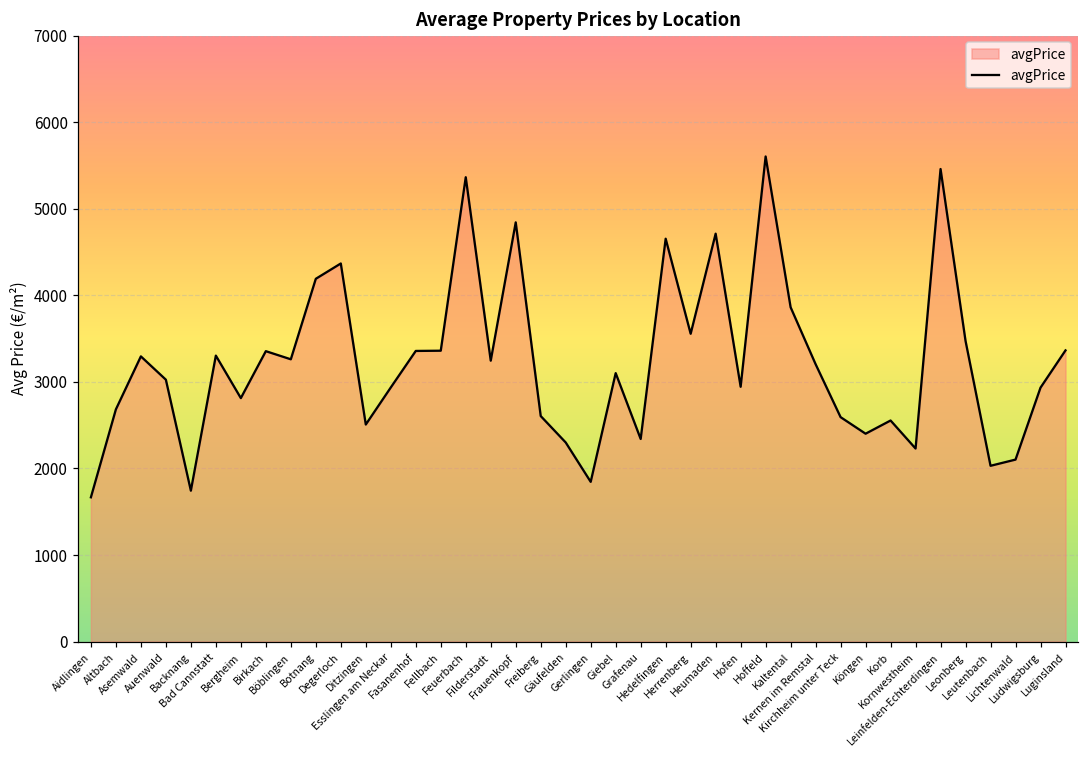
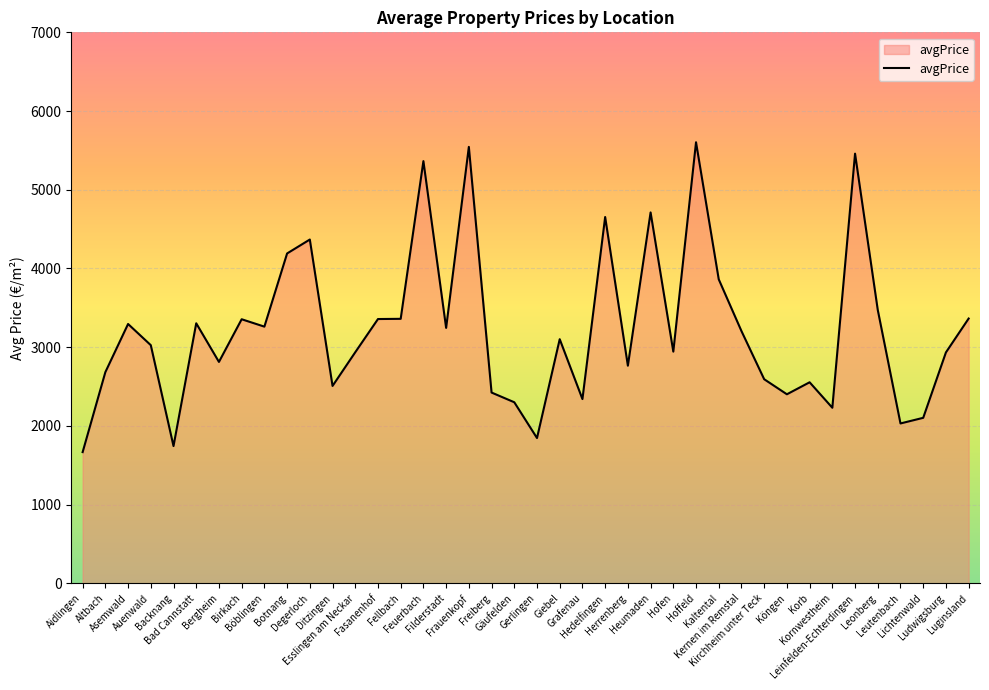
  {
    "Aidlingen": 1700,
    "Altbach": 2700,
    "Asemwald": 3300,
    "Auenwald": 3000,
    "Backnang": 1700,
    "Bad Cannstatt": 3300,
    "Bergheim": 2800,
    "Birkach": 3400,
    "Böblingen": 3300,
    "Botnang": 4200,
    "Degerloch": 4400,
    "Ditzingen": 2500,
    "Esslingen am Neckar": 2900,
    "Fasanenhof": 3400,
    "Fellbach": 3400,
    "Feuerbach": 5400,
    "Filderstadt": 3200,
-   "Frauenkopf": 4800,
-   "Freiberg": 2600,
+   "Frauenkopf": 5500,
+   "Freiberg": 2400,
    "Gäufelden": 2300,
    "Gerlingen": 1800,
    "Giebel": 3100,
    "Grafenau": 2300,
    "Hedelfingen": 4700,
-   "Herrenberg": 3600,
+   "Herrenberg": 2800,
    "Heumaden": 4700,
    "Hofen": 2900,
    "Hoffeld": 5600,
    "Kaltental": 3900,
    "Kernen im Remstal": 3200,
    "Kirchheim unter Teck": 2600,
    "Köngen": 2400,
    "Korb": 2600,
    "Kornwestheim": 2200,
    "Leinfelden-Echterdingen": 5500,
    "Leonberg": 3500,
    "Leutenbach": 2000,
    "Lichtenwald": 2100,
    "Ludwigsburg": 2900,
    "Luginsland": 3400
  }
